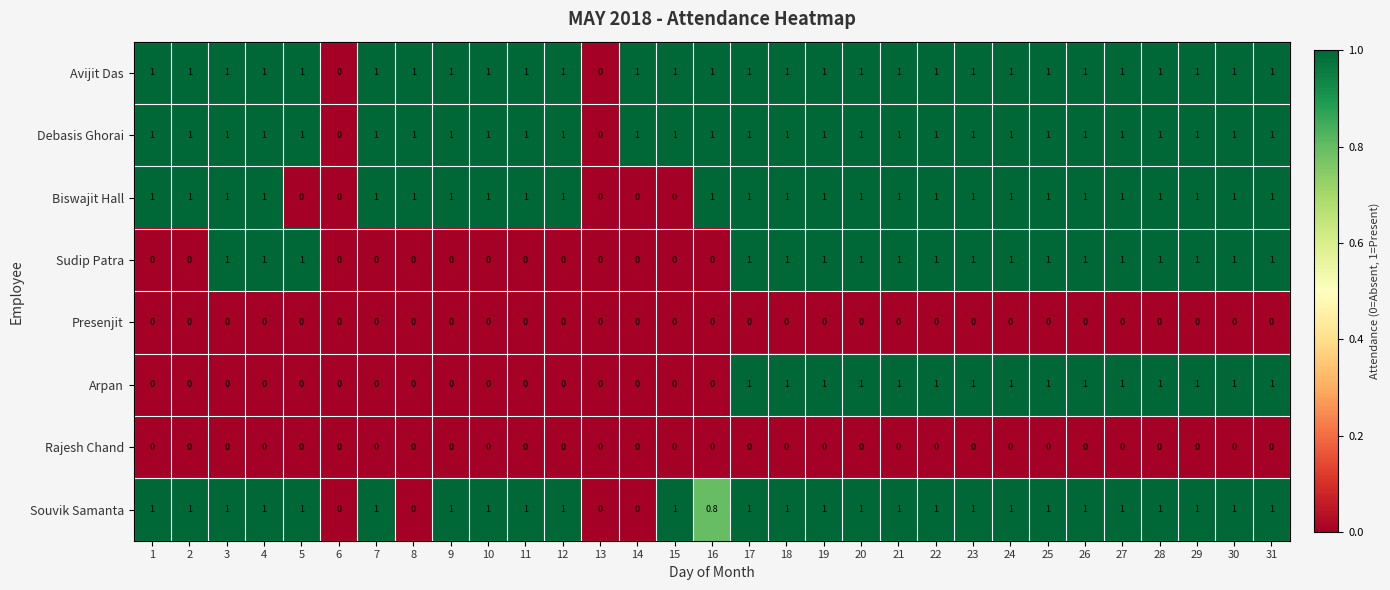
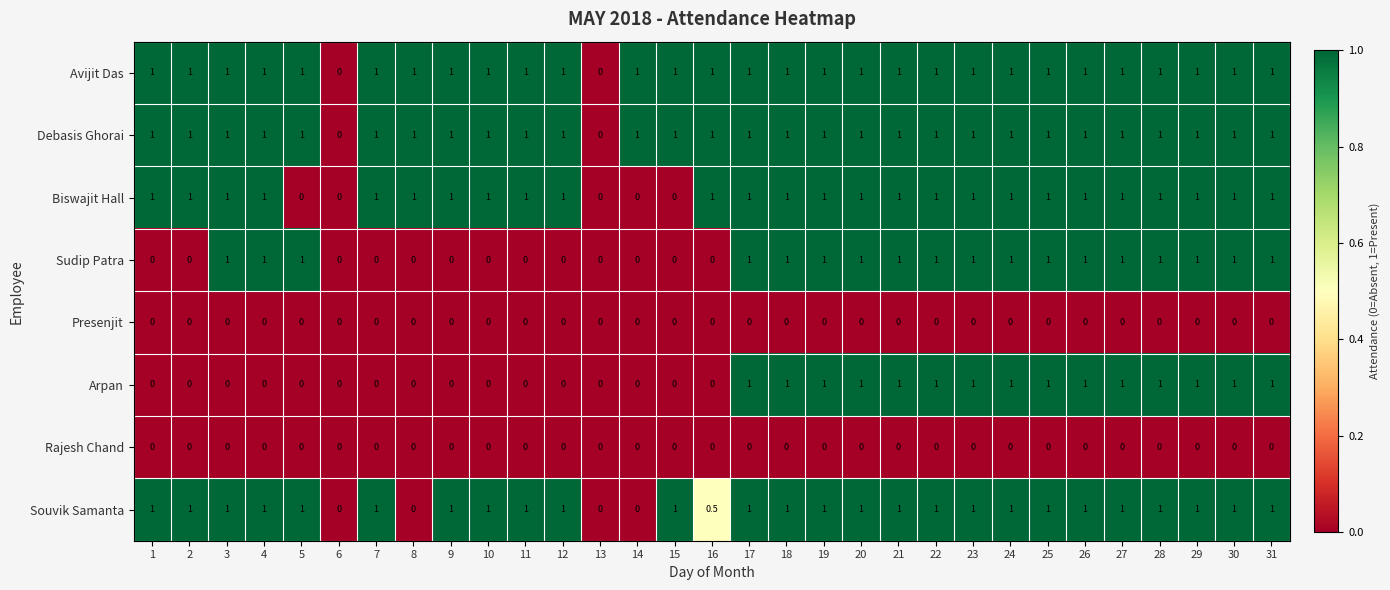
  {
    "Souvik Samanta": {
      "1": 1,
      "2": 1,
      "3": 1,
      "4": 1,
      "5": 1,
      "6": 0,
      "7": 1,
      "8": 0,
      "9": 1,
      "10": 1,
      "11": 1,
      "12": 1,
      "13": 0,
      "14": 0,
      "15": 1,
-     "16": 0.8,
+     "16": 0.5,
      "17": 1,
      "18": 1,
      "19": 1,
      "20": 1,
      "21": 1,
      "22": 1,
      "23": 1,
      "24": 1,
      "25": 1,
      "26": 1,
      "27": 1,
      "28": 1,
      "29": 1,
      "30": 1,
      "31": 1
    }
  }
